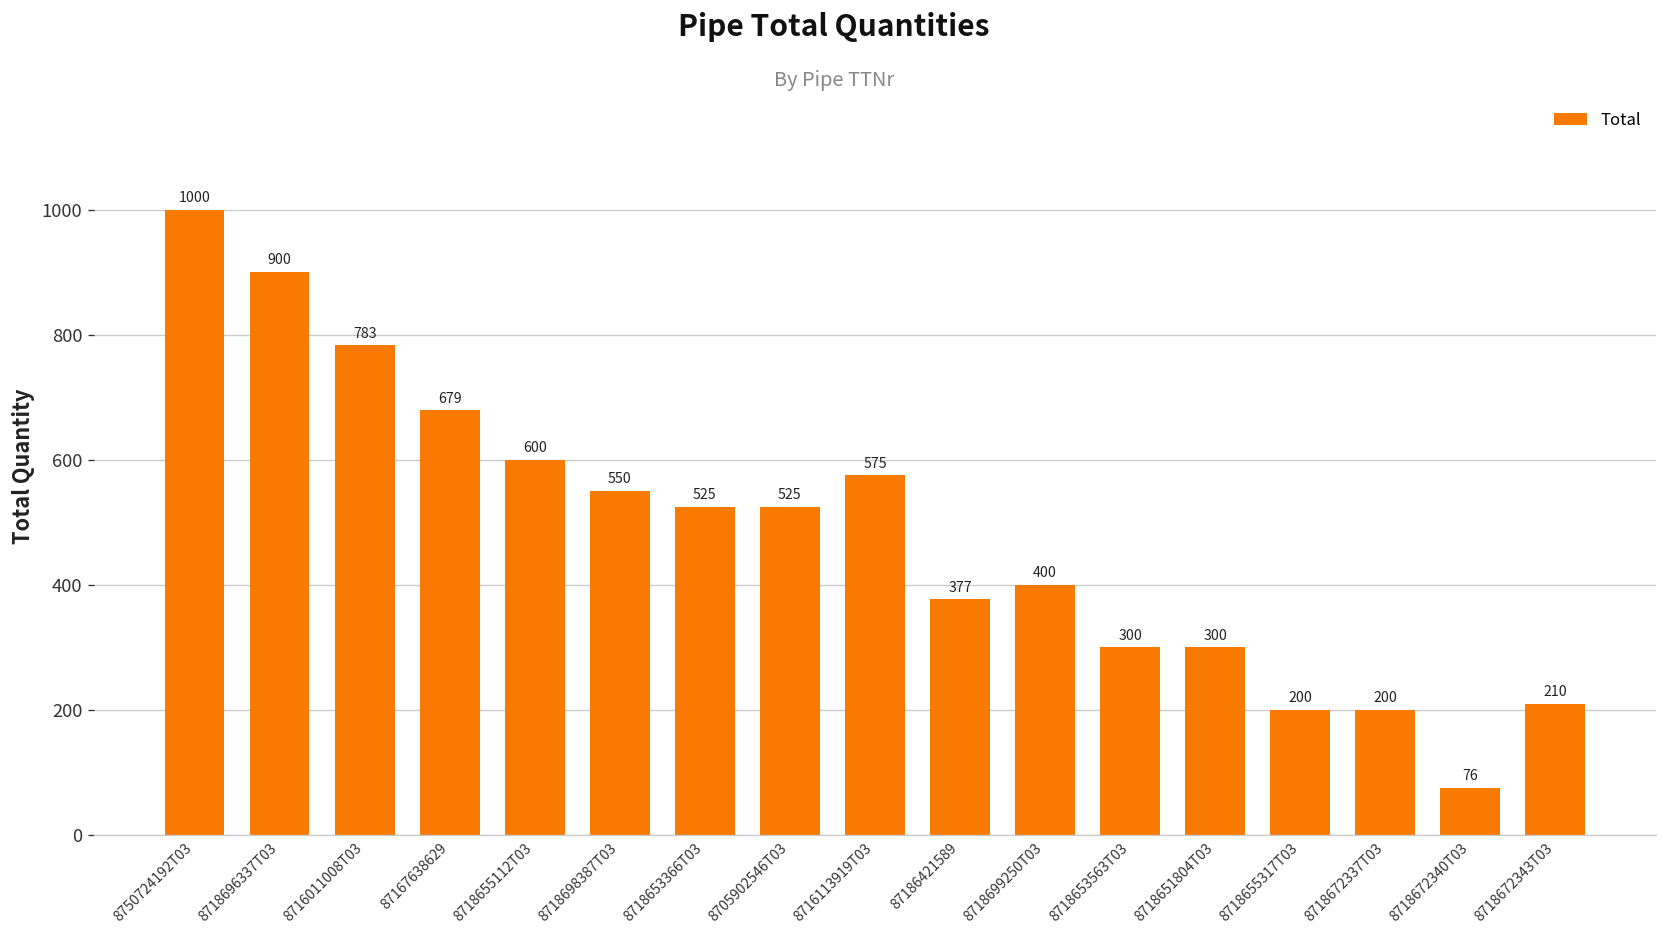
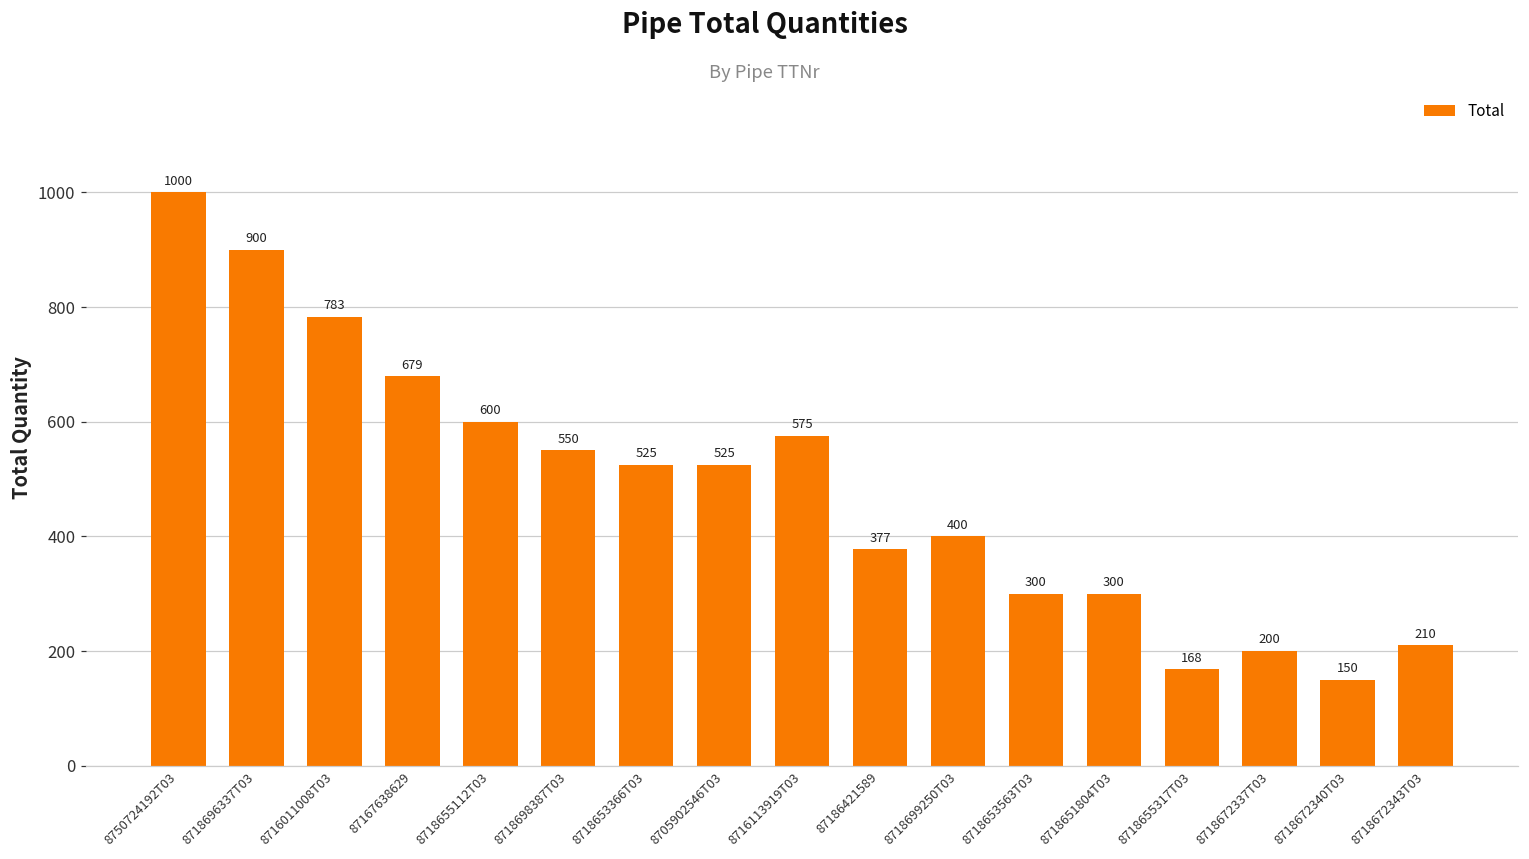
  {
    "8750724192T03": 1000,
    "8718696337T03": 900,
    "8716011008T03": 783,
    "87167638629": 679,
    "8718655112T03": 600,
    "8718698387T03": 550,
    "8718653366T03": 525,
    "8705902546T03": 525,
    "8716113919T03": 575,
    "87186421589": 377,
    "8718699250T03": 400,
    "8718653563T03": 300,
    "8718651804T03": 300,
-   "8718655317T03": 200,
+   "8718655317T03": 168,
    "8718672337T03": 200,
-   "8718672340T03": 76,
+   "8718672340T03": 150,
    "8718672343T03": 210
  }
